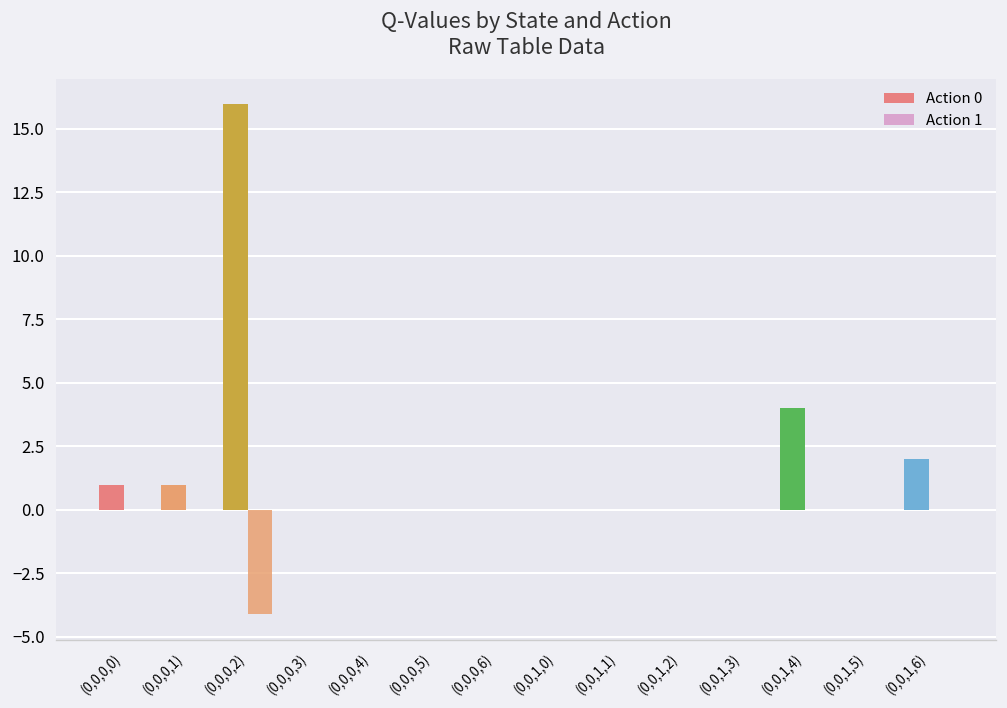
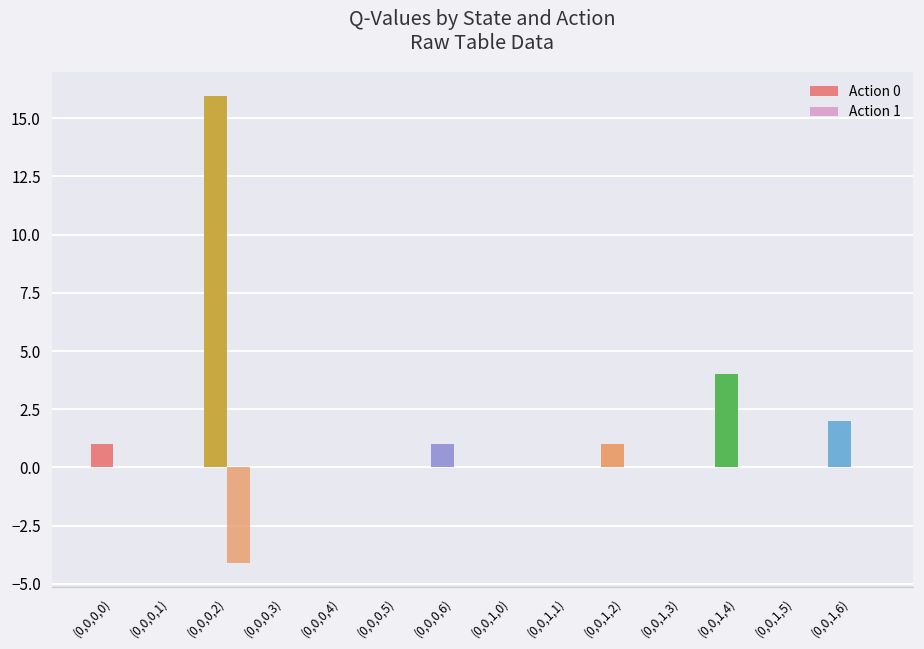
  {
    "Action 0": {
      "(0,0,0,0)": 1,
-     "(0,0,0,1)": 1,
+     "(0,0,0,1)": 0,
      "(0,0,0,2)": 16,
      "(0,0,0,3)": 0,
      "(0,0,0,4)": 0,
      "(0,0,0,5)": 0,
-     "(0,0,0,6)": 0,
+     "(0,0,0,6)": 1,
      "(0,0,1,0)": 0,
      "(0,0,1,1)": 0,
-     "(0,0,1,2)": 0,
+     "(0,0,1,2)": 1,
      "(0,0,1,3)": 0,
      "(0,0,1,4)": 4,
      "(0,0,1,5)": 0,
      "(0,0,1,6)": 2
    },
    "Action 1": {
      "(0,0,0,0)": 0,
      "(0,0,0,1)": 0,
      "(0,0,0,2)": -4,
      "(0,0,0,3)": 0,
      "(0,0,0,4)": 0,
      "(0,0,0,5)": 0,
      "(0,0,0,6)": 0,
      "(0,0,1,0)": 0,
      "(0,0,1,1)": 0,
      "(0,0,1,2)": 0,
      "(0,0,1,3)": 0,
      "(0,0,1,4)": 0,
      "(0,0,1,5)": 0,
      "(0,0,1,6)": 0
    }
  }
